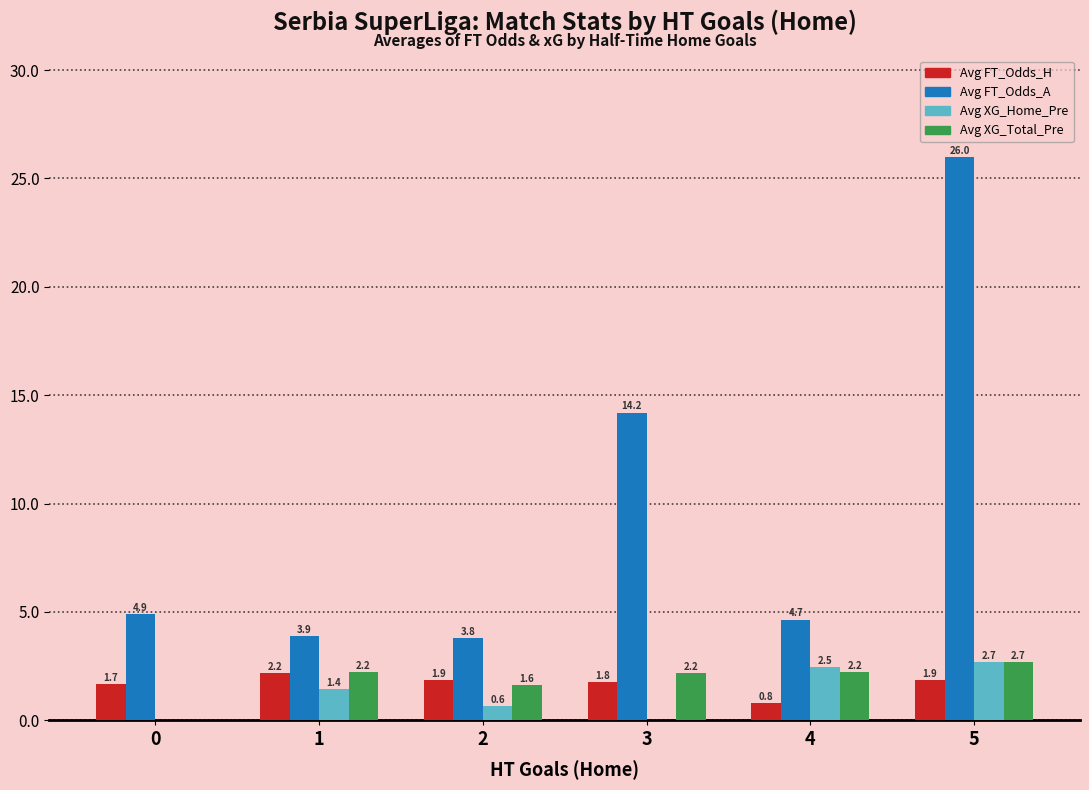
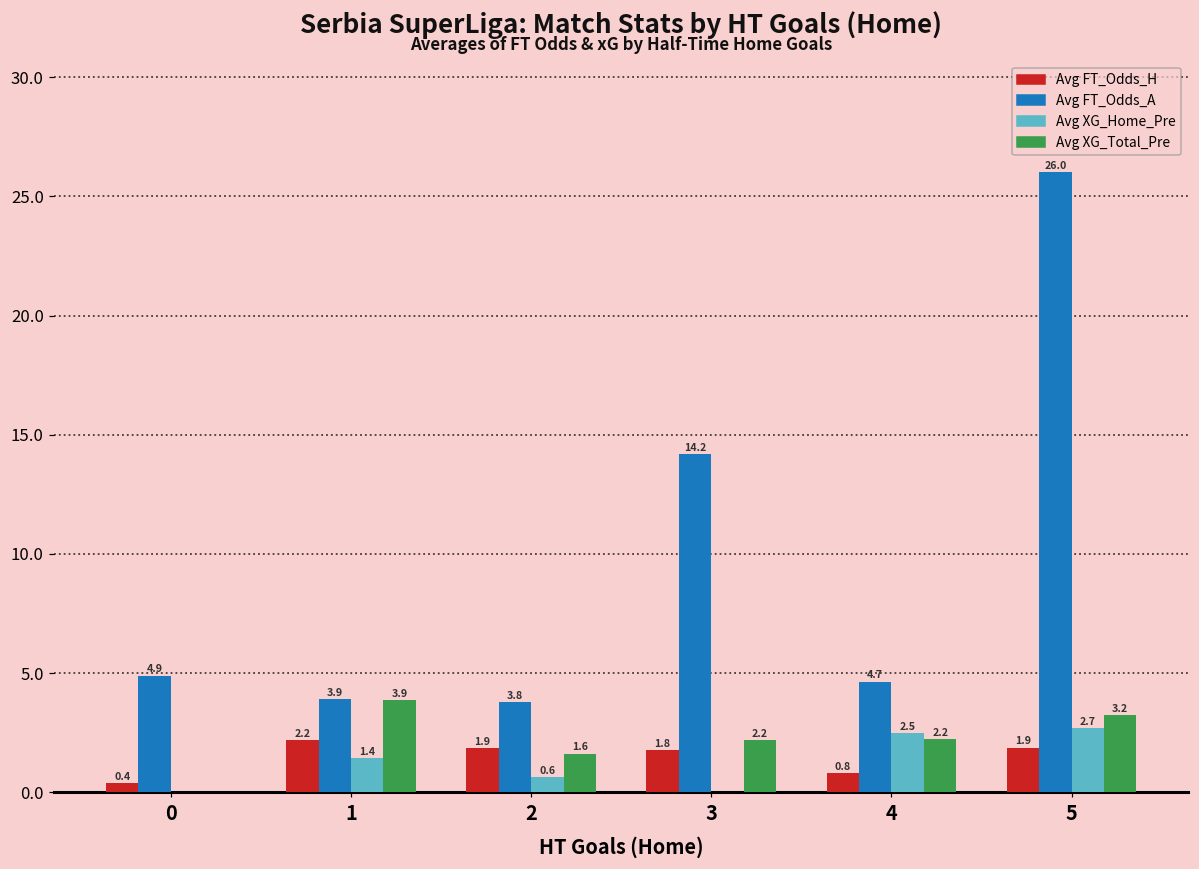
  {
    "Avg FT_Odds_H": {
-     "0": 1.7,
+     "0": 0.4,
      "1": 2.2,
      "2": 1.9,
      "3": 1.8,
      "4": 0.8,
      "5": 1.9
    },
    "Avg FT_Odds_A": {
      "0": 4.9,
      "1": 3.9,
      "2": 3.8,
      "3": 14.2,
      "4": 4.7,
      "5": 26.0
    },
    "Avg XG_Home_Pre": {
      "1": 1.4,
      "2": 0.6,
      "4": 2.5,
      "5": 2.7
    },
    "Avg XG_Total_Pre": {
-     "1": 2.2,
+     "1": 3.9,
      "2": 1.6,
      "3": 2.2,
      "4": 2.2,
-     "5": 2.7
+     "5": 3.2
    }
  }
